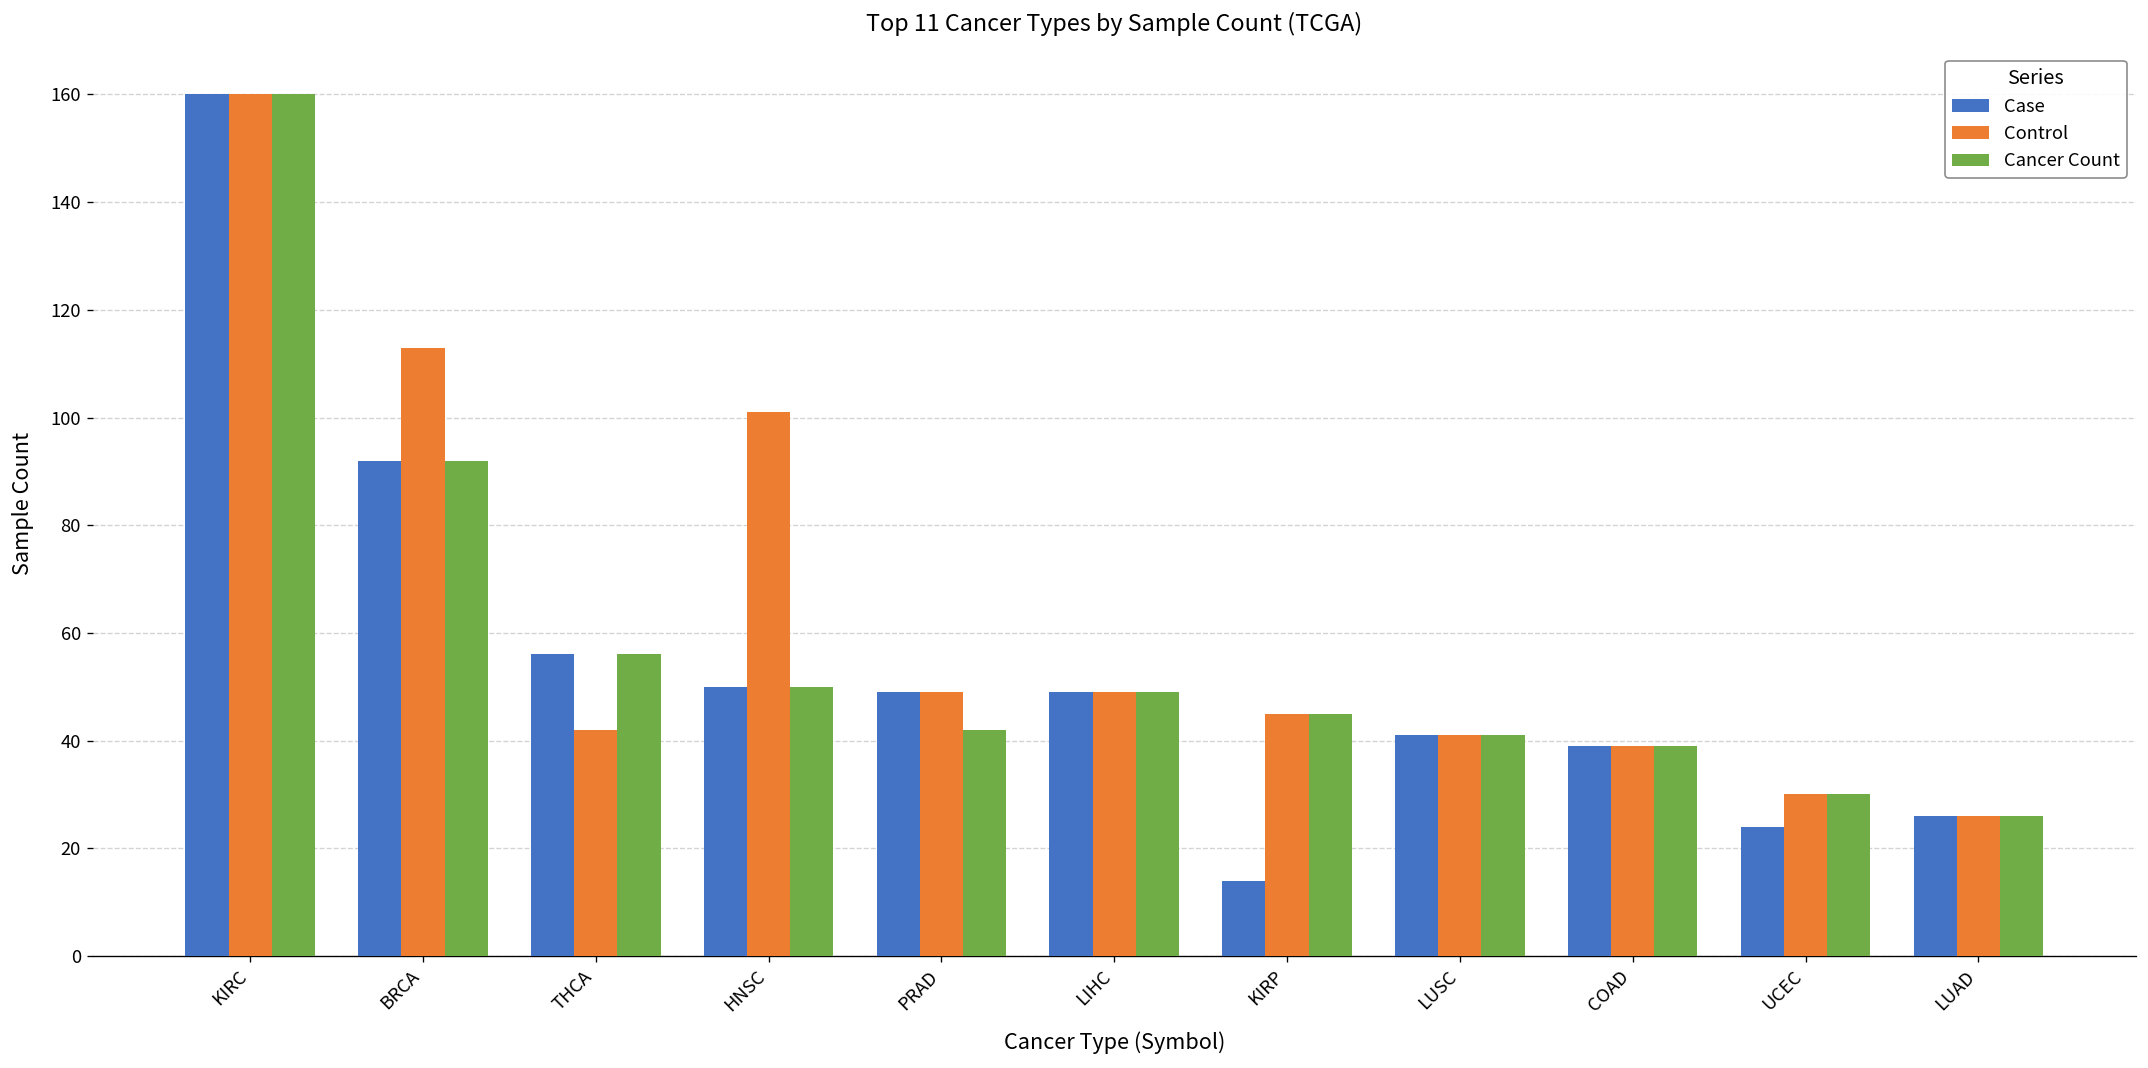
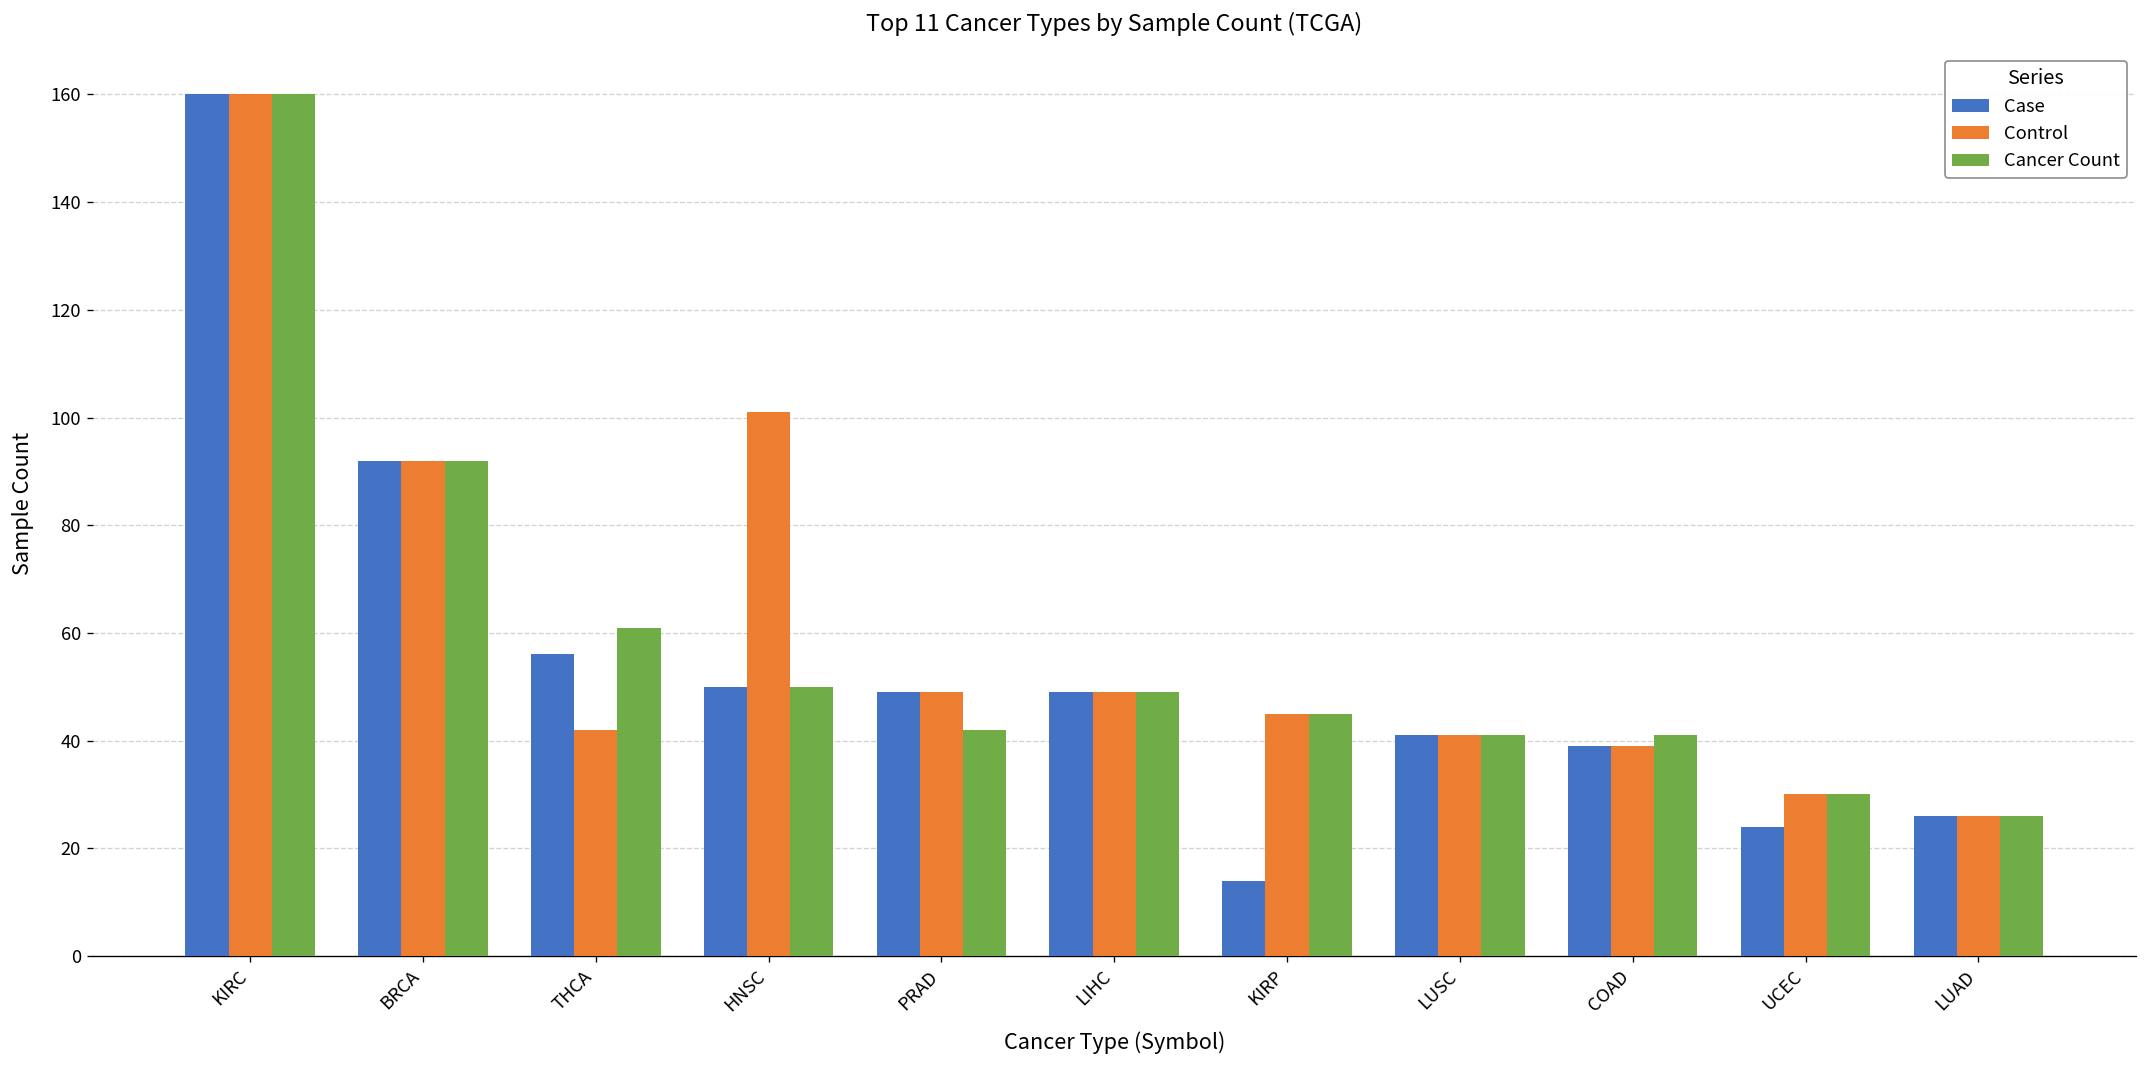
  {
    "Case": {
      "KIRC": 160,
      "BRCA": 92,
      "THCA": 56,
      "HNSC": 50,
      "PRAD": 49,
      "LIHC": 49,
      "KIRP": 14,
      "LUSC": 41,
      "COAD": 39,
      "UCEC": 24,
      "LUAD": 26
    },
    "Control": {
      "KIRC": 160,
-     "BRCA": 113,
+     "BRCA": 92,
      "THCA": 42,
      "HNSC": 101,
      "PRAD": 49,
      "LIHC": 49,
      "KIRP": 45,
      "LUSC": 41,
      "COAD": 39,
      "UCEC": 30,
      "LUAD": 26
    },
    "Cancer Count": {
      "KIRC": 160,
      "BRCA": 92,
-     "THCA": 56,
+     "THCA": 61,
      "HNSC": 50,
      "PRAD": 42,
      "LIHC": 49,
      "KIRP": 45,
      "LUSC": 41,
-     "COAD": 39,
+     "COAD": 41,
      "UCEC": 30,
      "LUAD": 26
    }
  }
